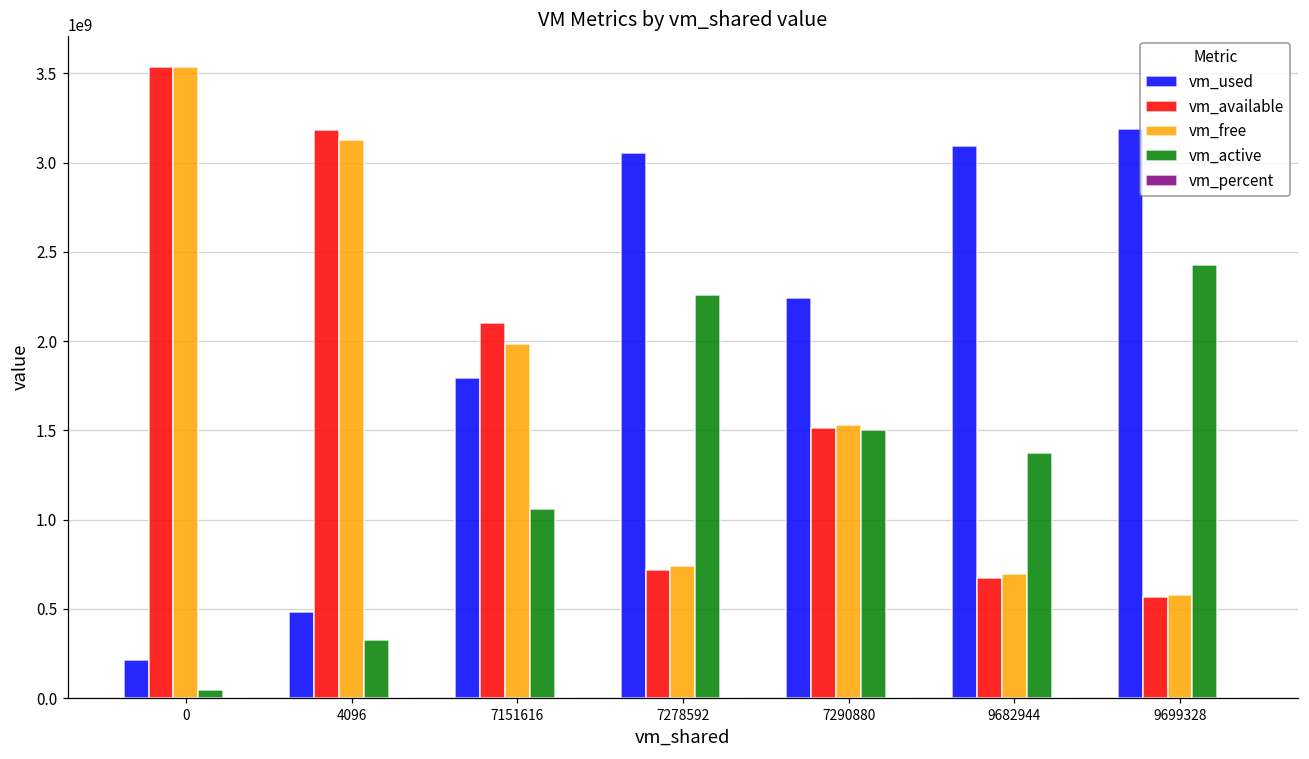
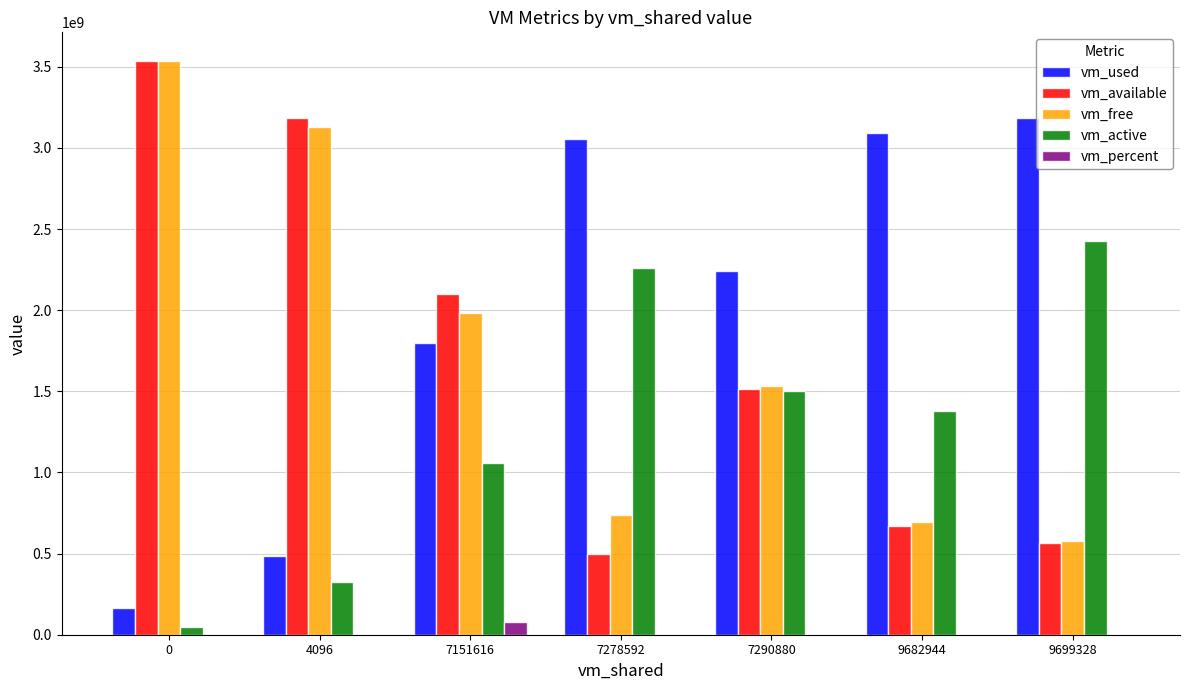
  {
    "vm_used": {
-     "0": 220000000,
+     "0": 160000000,
      "4096": 480000000,
      "7151616": 1800000000,
      "7278592": 3050000000,
      "7290880": 2240000000,
      "9682944": 3090000000,
      "9699328": 3190000000
    },
    "vm_available": {
      "0": 3540000000,
      "4096": 3180000000,
      "7151616": 2100000000,
-     "7278592": 720000000,
+     "7278592": 500000000,
      "7290880": 1520000000,
      "9682944": 670000000,
      "9699328": 570000000
    },
    "vm_free": {
      "0": 3530000000,
      "4096": 3130000000,
      "7151616": 1990000000,
      "7278592": 740000000,
      "7290880": 1530000000,
      "9682944": 700000000,
      "9699328": 580000000
    },
    "vm_active": {
      "0": 40000000,
      "4096": 330000000,
      "7151616": 1060000000,
      "7278592": 2260000000,
      "7290880": 1500000000,
      "9682944": 1380000000,
      "9699328": 2430000000
    },
    "vm_percent": {
-     "7151616": 0
+     "7151616": 80000000
    }
  }
